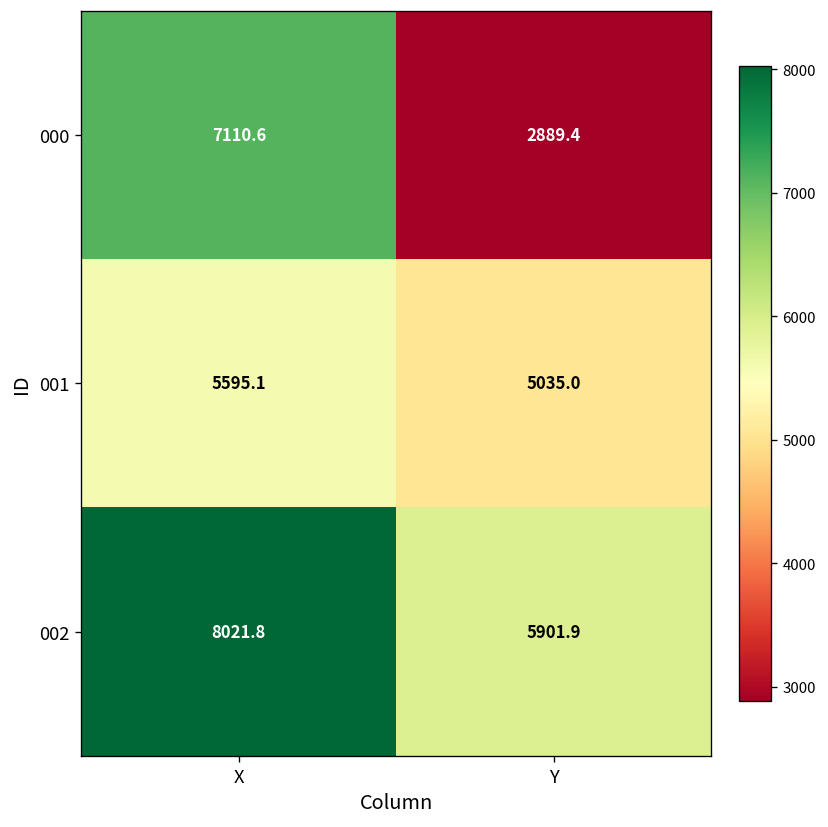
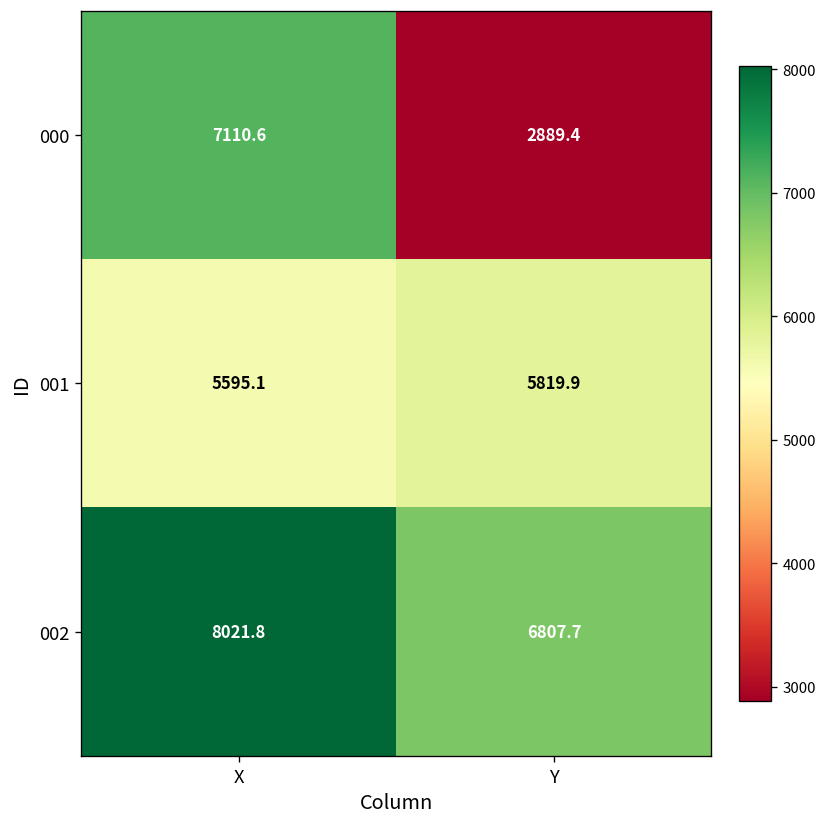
  {
    "000": {
      "X": 7110.6,
      "Y": 2889.4
    },
    "001": {
      "X": 5595.1,
-     "Y": 5035.0
+     "Y": 5819.9
    },
    "002": {
      "X": 8021.8,
-     "Y": 5901.9
+     "Y": 6807.7
    }
  }
